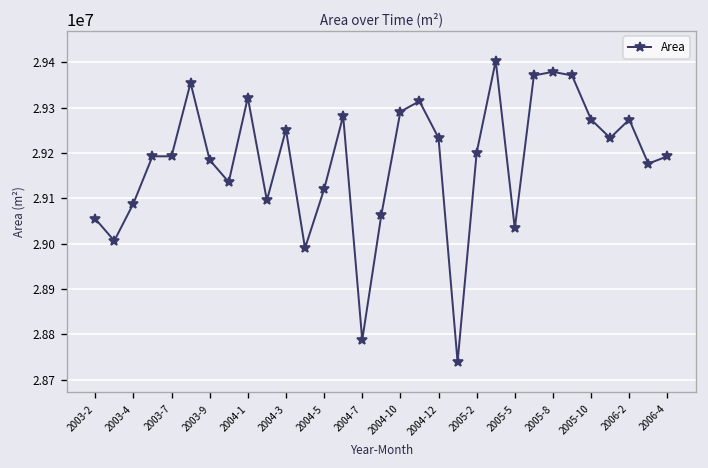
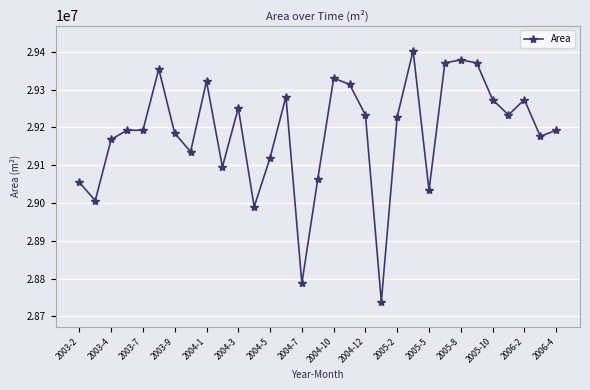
  {
    "2003-2": 29050000,
-   "2003-4": 29090000,
+   "2003-4": 29170000,
    "2003-7": 29190000,
    "2003-9": 29180000,
    "2004-1": 29320000,
    "2004-3": 29250000,
    "2004-5": 29120000,
    "2004-7": 28790000,
-   "2004-10": 29290000,
+   "2004-10": 29330000,
    "2004-12": 29230000,
-   "2005-2": 29200000,
+   "2005-2": 29230000,
    "2005-5": 29030000,
    "2005-8": 29380000,
    "2005-10": 29270000,
    "2006-2": 29270000,
    "2006-4": 29190000
  }
